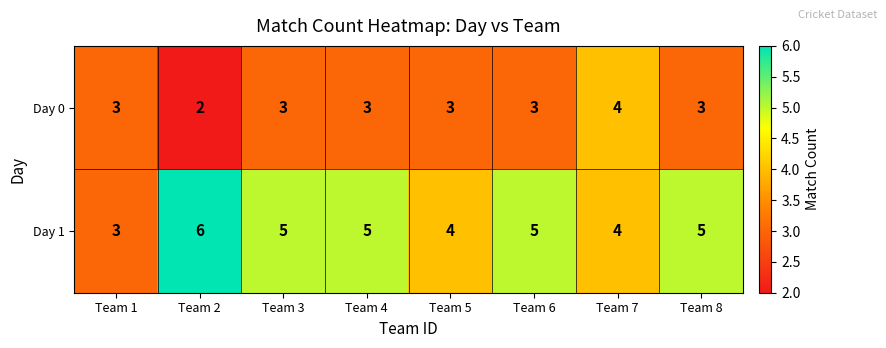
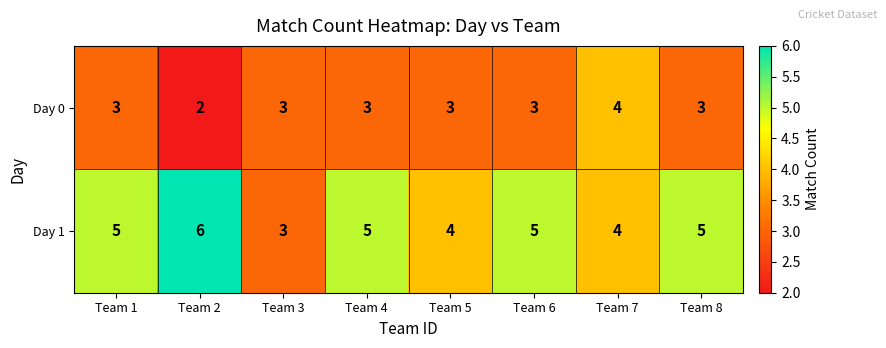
  {
    "Day 0": {
      "Team 1": 3,
      "Team 2": 2,
      "Team 3": 3,
      "Team 4": 3,
      "Team 5": 3,
      "Team 6": 3,
      "Team 7": 4,
      "Team 8": 3
    },
    "Day 1": {
-     "Team 1": 3,
+     "Team 1": 5,
      "Team 2": 6,
-     "Team 3": 5,
+     "Team 3": 3,
      "Team 4": 5,
      "Team 5": 4,
      "Team 6": 5,
      "Team 7": 4,
      "Team 8": 5
    }
  }
